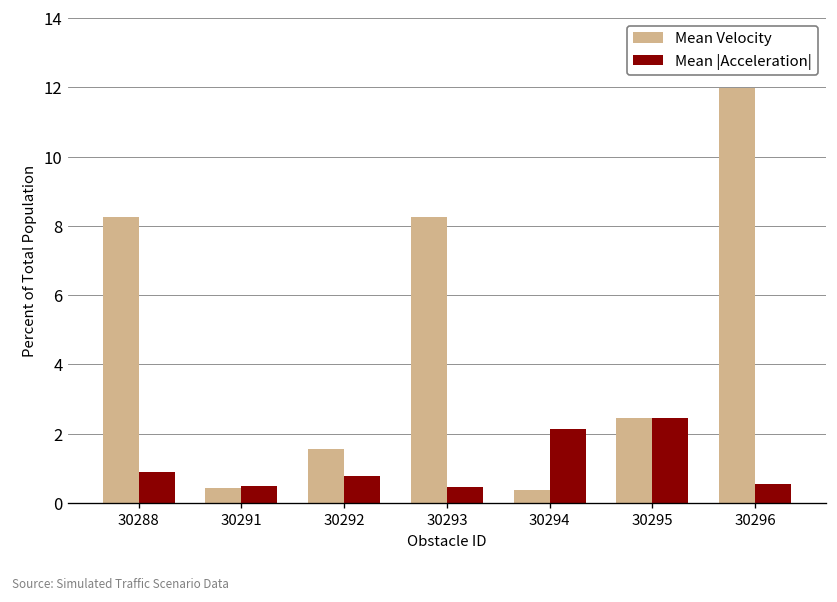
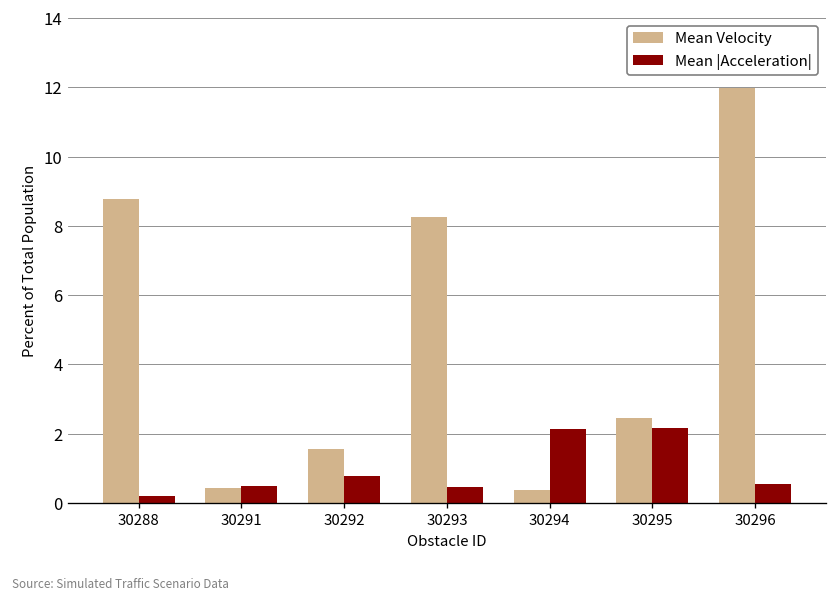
  {
    "Mean Velocity": {
-     "30288": 8.3,
+     "30288": 8.8,
      "30291": 0.4,
      "30292": 1.6,
      "30293": 8.3,
      "30294": 0.4,
      "30295": 2.4,
      "30296": 12.0
    },
    "Mean |Acceleration|": {
-     "30288": 0.9,
+     "30288": 0.2,
      "30291": 0.5,
      "30292": 0.8,
      "30293": 0.5,
      "30294": 2.1,
-     "30295": 2.5,
+     "30295": 2.2,
      "30296": 0.5
    }
  }
